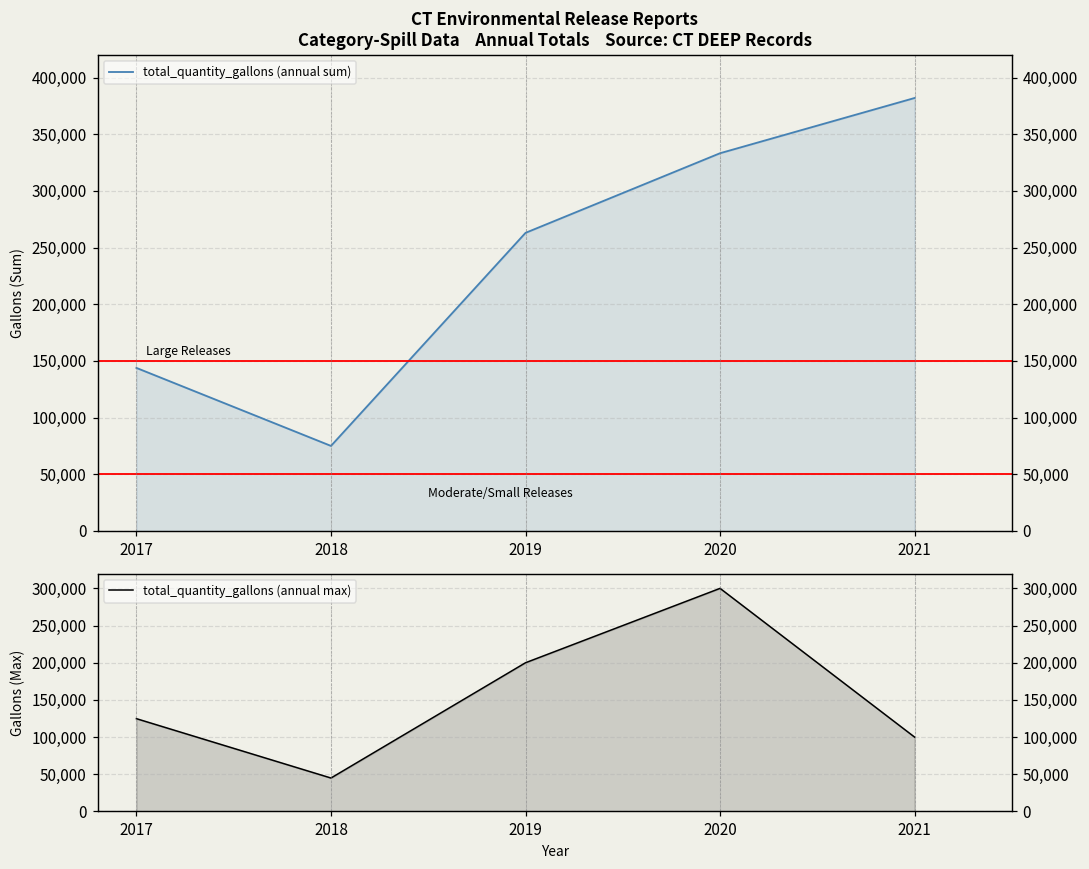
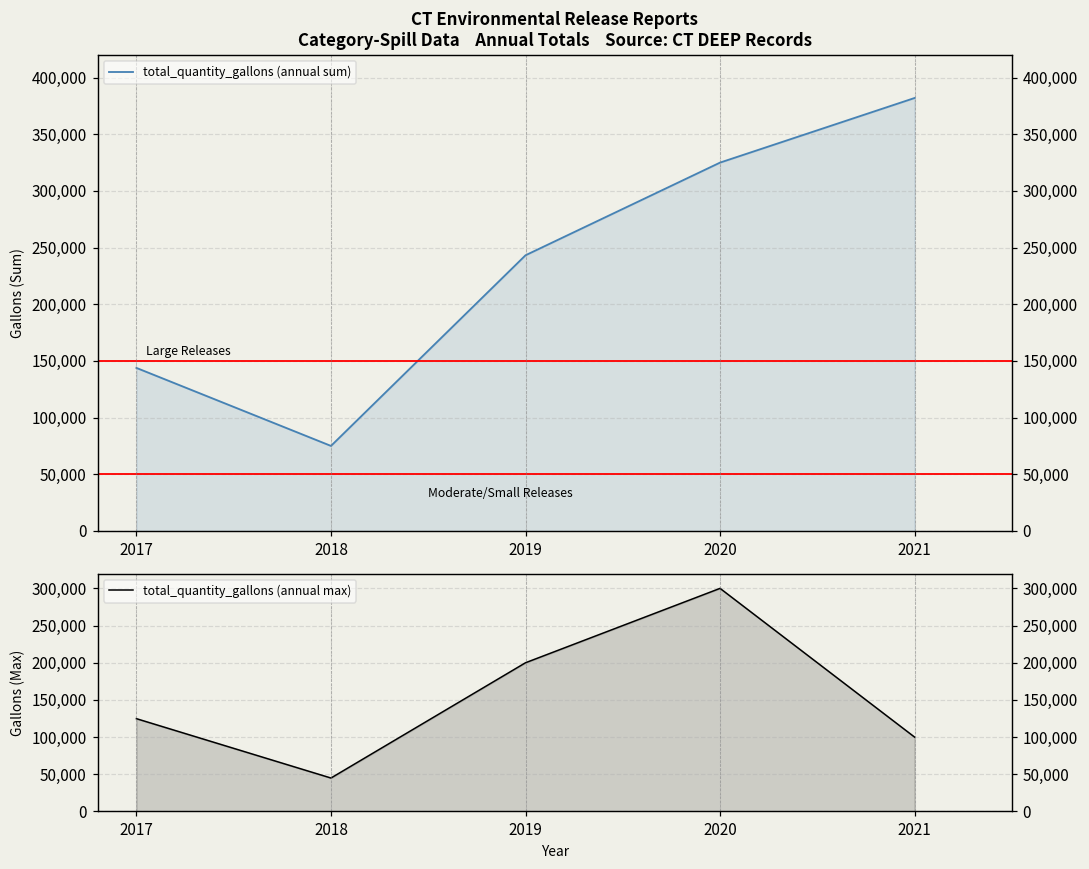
  {
    "CT Environmental Release Reports Category-Spill Data Annual Totals Source: CT DEEP Records": {
      "2017": "144,000",
      "2018": "75,000",
-     "2019": "263,000",
-     "2020": "333,000",
+     "2019": "243,000",
+     "2020": "325,000",
      "2021": "382,000"
    }
  }
